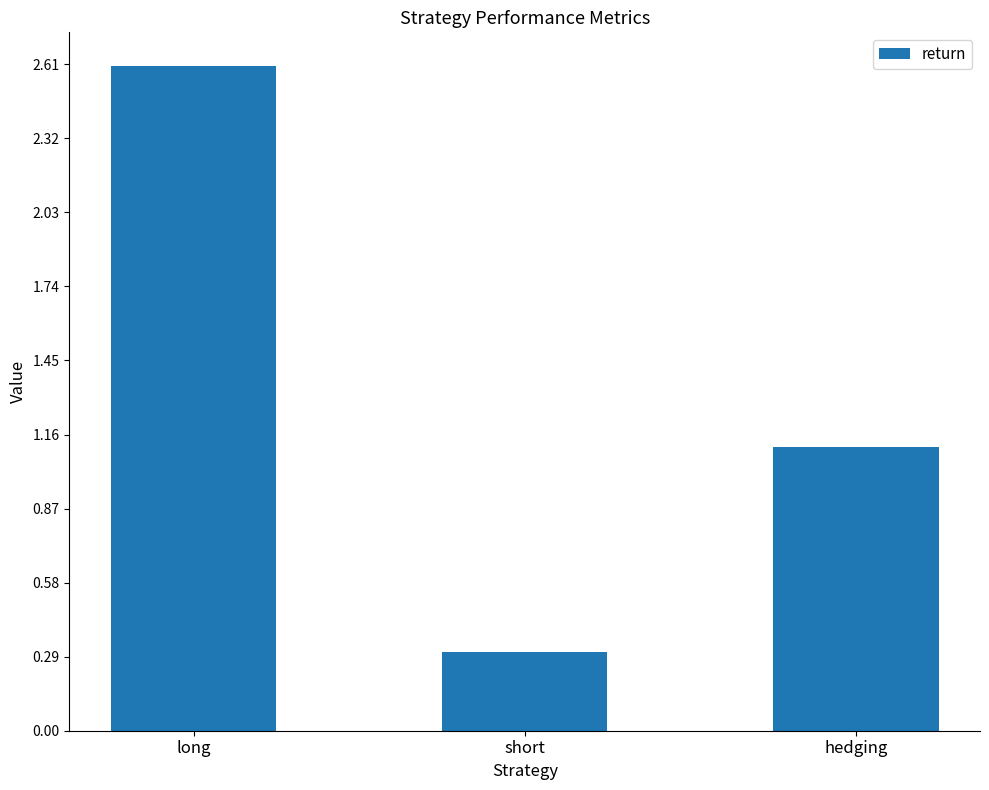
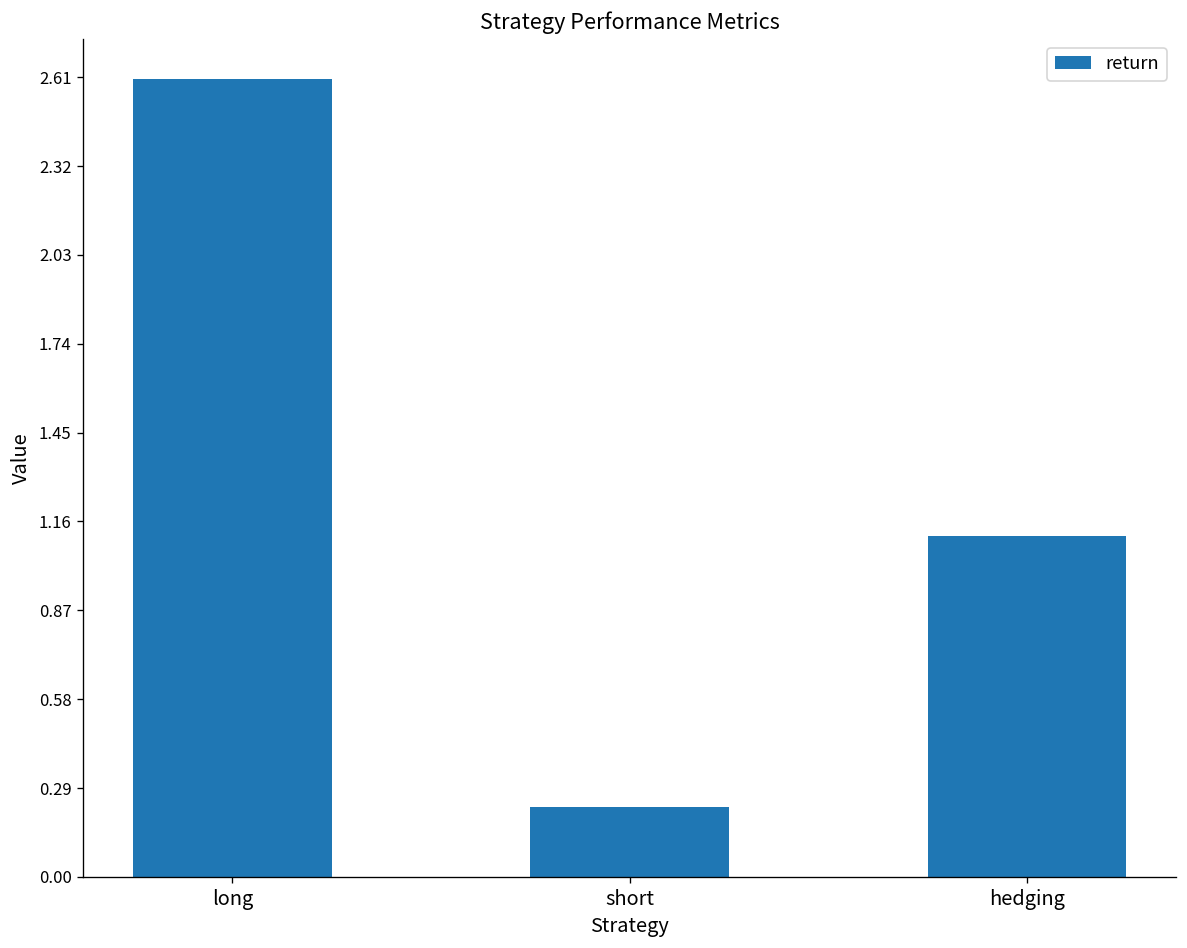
  {
    "long": 2.61,
-   "short": 0.31,
+   "short": 0.23,
    "hedging": 1.11
  }
